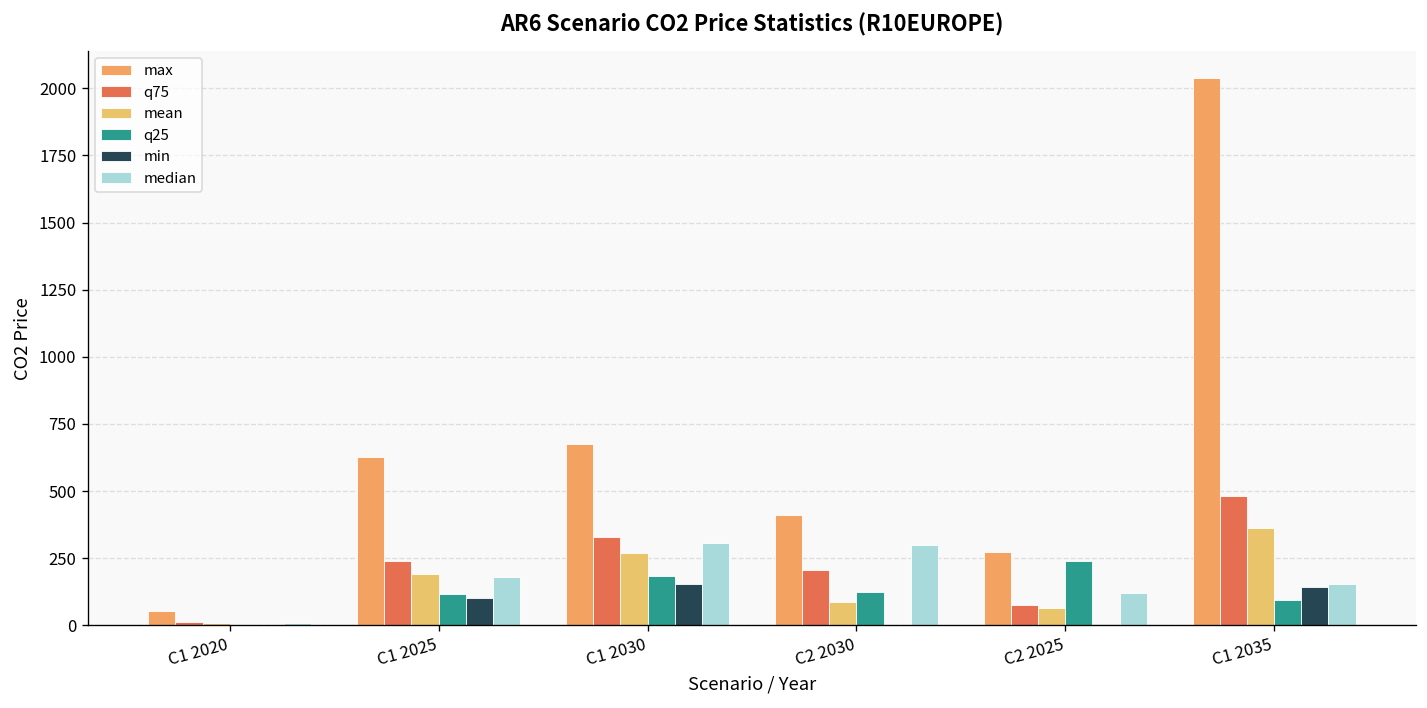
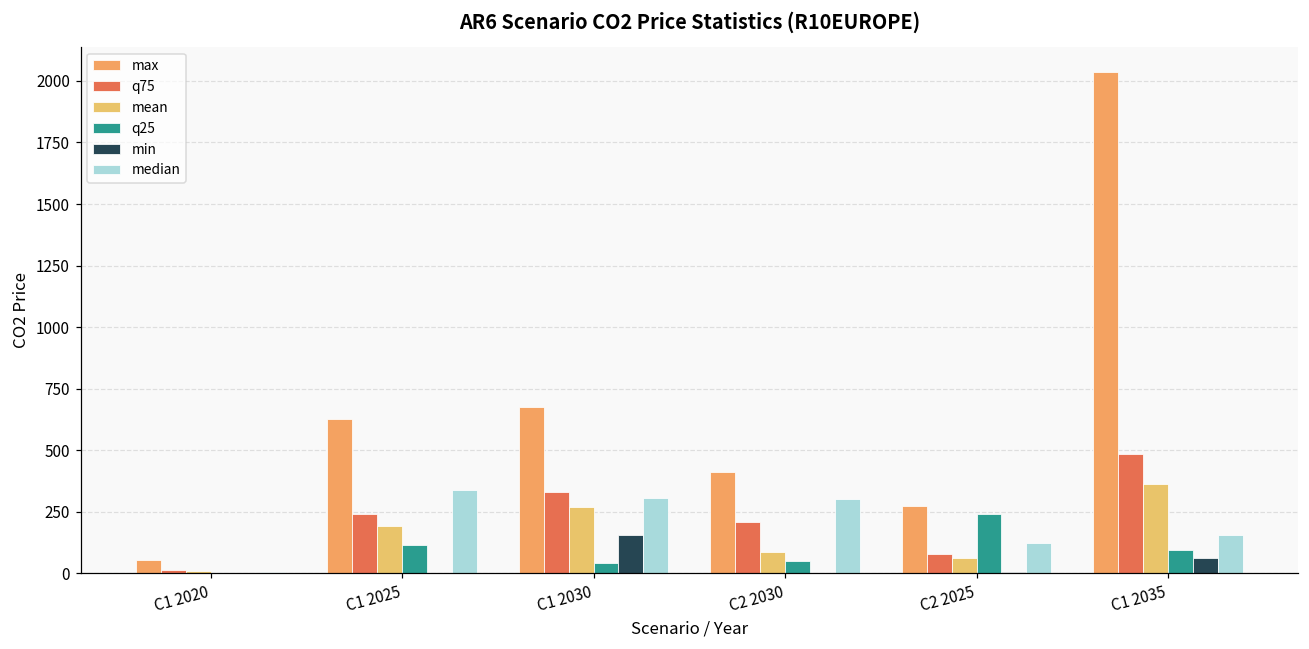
  {
    "q25": {
      "C1 2020": 0,
      "C1 2025": 120,
-     "C1 2030": 180,
-     "C2 2030": 120,
+     "C1 2030": 40,
+     "C2 2030": 50,
      "C2 2025": 240,
      "C1 2035": 90
    },
    "min": {
      "C1 2020": 0,
-     "C1 2025": 100,
+     "C1 2025": 0,
      "C1 2030": 150,
      "C2 2030": 0,
-     "C1 2035": 140
+     "C1 2035": 60
    },
    "median": {
-     "C1 2025": 180,
+     "C1 2025": 340,
      "C1 2030": 300,
      "C2 2030": 300,
      "C2 2025": 120,
      "C1 2035": 150
    }
  }
